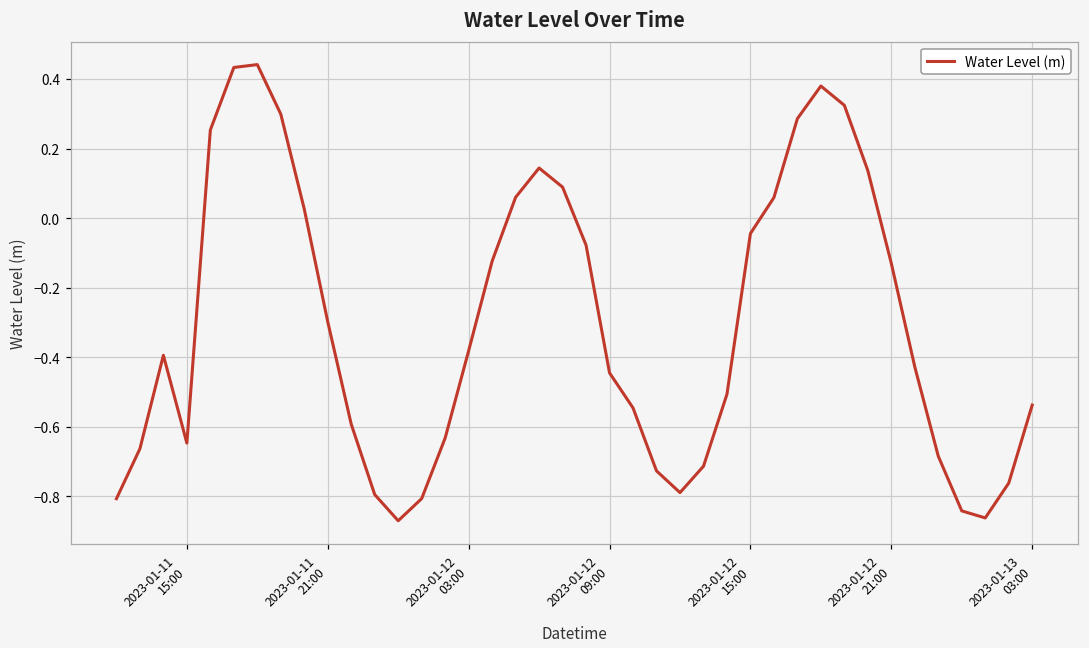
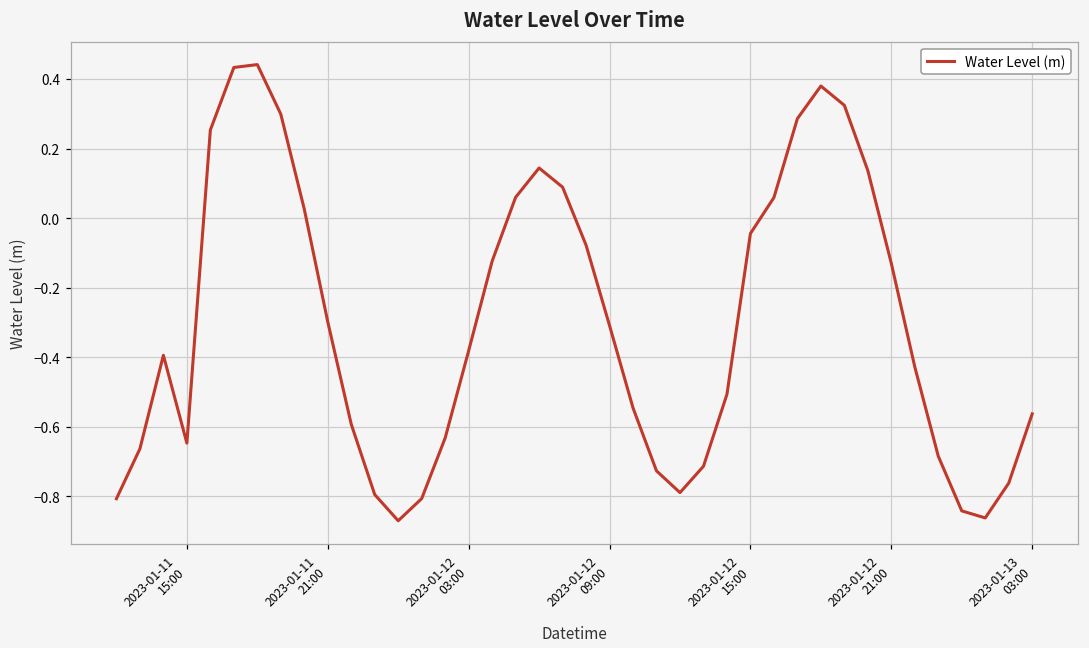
  {
    "2023-01-11 15:00": -0.65,
    "2023-01-11 21:00": -0.30,
    "2023-01-12 03:00": -0.38,
-   "2023-01-12 09:00": -0.45,
+   "2023-01-12 09:00": -0.31,
    "2023-01-12 15:00": -0.04,
    "2023-01-12 21:00": -0.13,
-   "2023-01-13 03:00": -0.54
+   "2023-01-13 03:00": -0.56
  }
